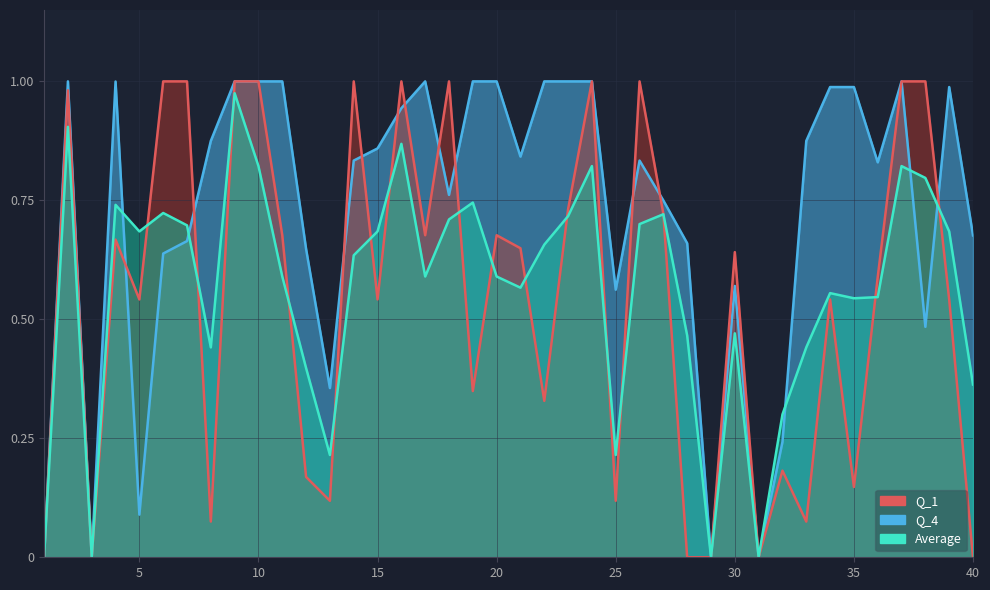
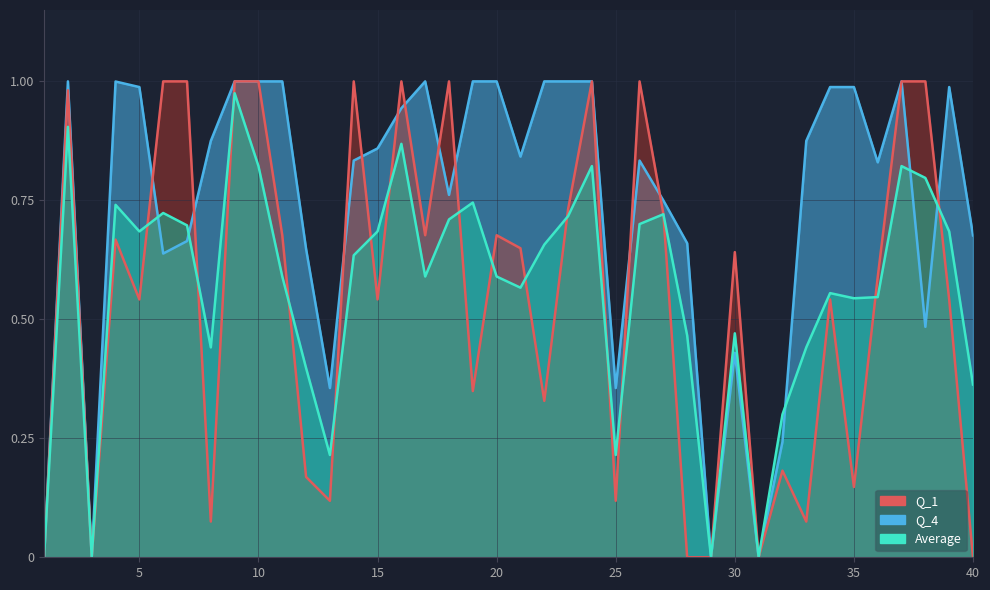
  {
    "Q_4": {
-     "5": 0.09,
+     "5": 0.99,
      "15": 0.86,
      "20": 1.00,
-     "25": 0.56,
-     "30": 0.57,
+     "25": 0.36,
+     "30": 0.43,
      "35": 0.99,
      "40": 0.68
    }
  }
